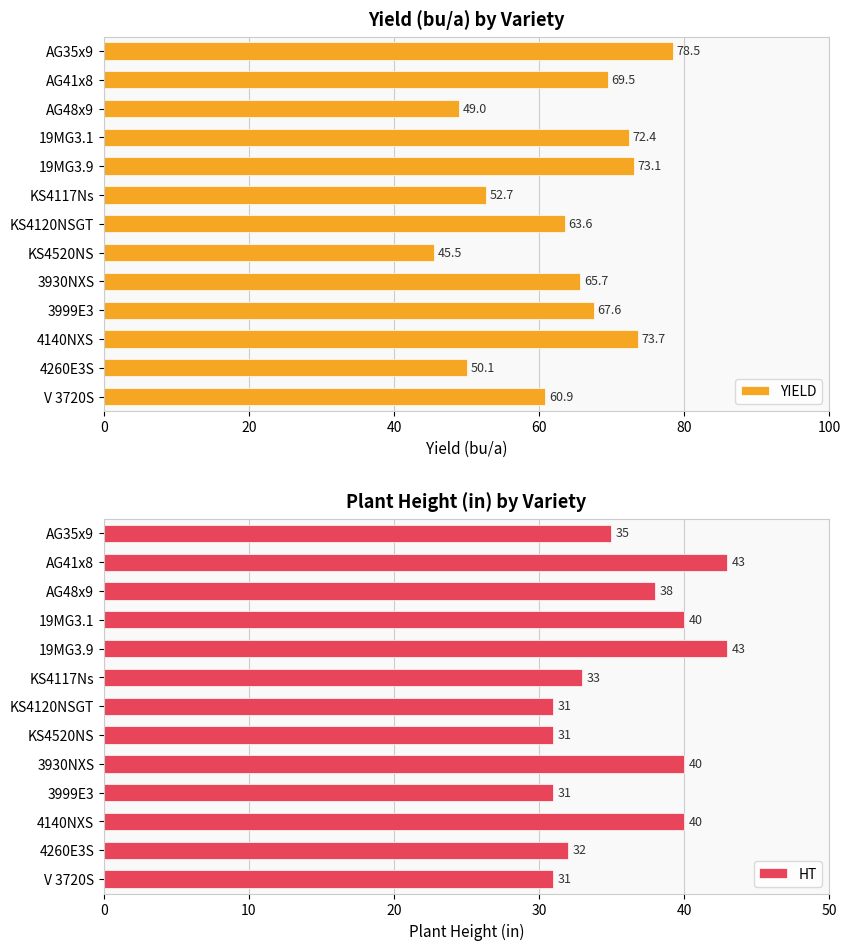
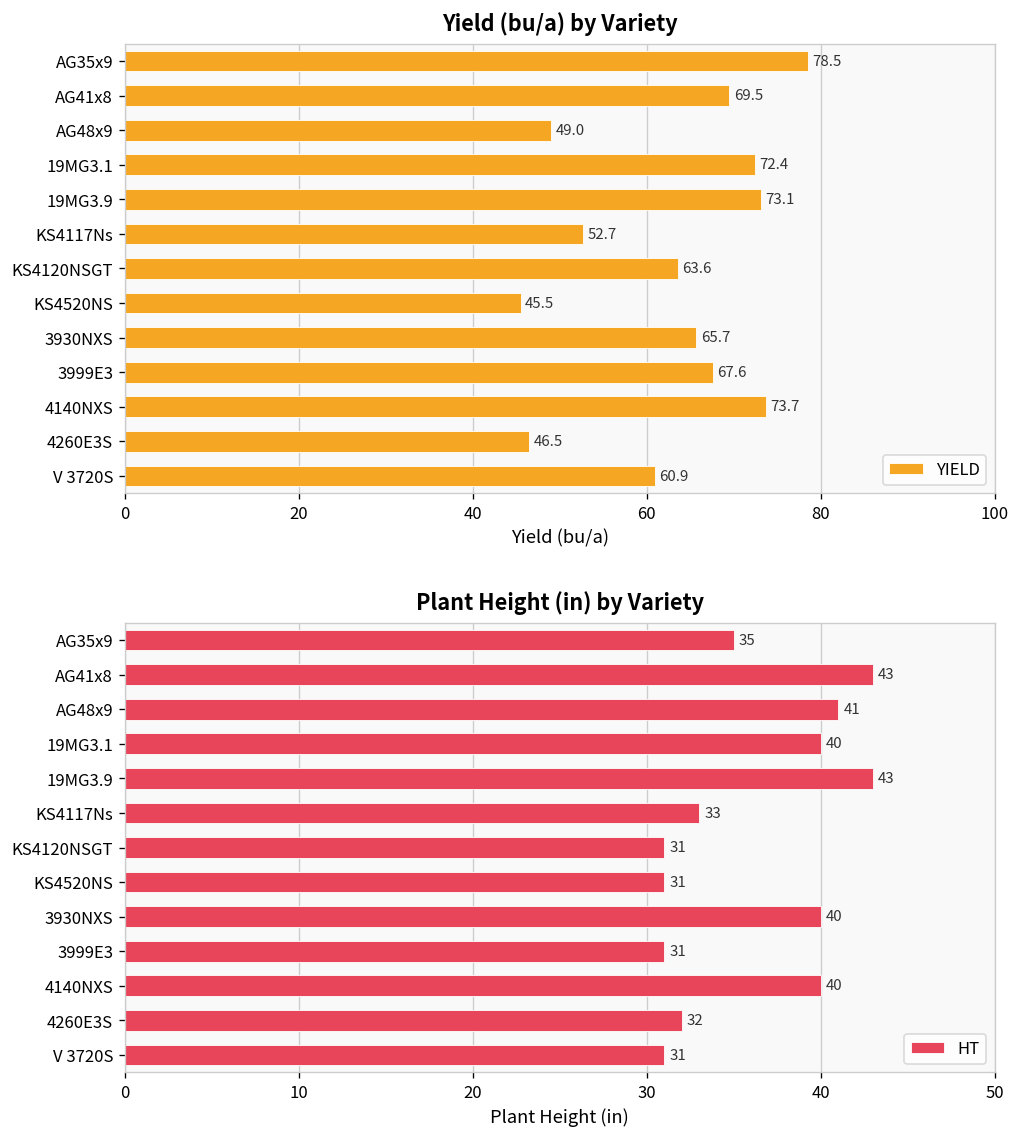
  {
    "Yield (bu/a) by Variety": {
      "AG35x9": 78.5,
      "AG41x8": 69.5,
      "AG48x9": 49.0,
      "19MG3.1": 72.4,
      "19MG3.9": 73.1,
      "KS4117Ns": 52.7,
      "KS4120NSGT": 63.6,
      "KS4520NS": 45.5,
      "3930NXS": 65.7,
      "3999E3": 67.6,
      "4140NXS": 73.7,
-     "4260E3S": 50.1,
+     "4260E3S": 46.5,
      "V 3720S": 60.9
    },
    "Plant Height (in) by Variety": {
      "AG35x9": 35,
      "AG41x8": 43,
-     "AG48x9": 38,
+     "AG48x9": 41,
      "19MG3.1": 40,
      "19MG3.9": 43,
      "KS4117Ns": 33,
      "KS4120NSGT": 31,
      "KS4520NS": 31,
      "3930NXS": 40,
      "3999E3": 31,
      "4140NXS": 40,
      "4260E3S": 32,
      "V 3720S": 31
    }
  }
